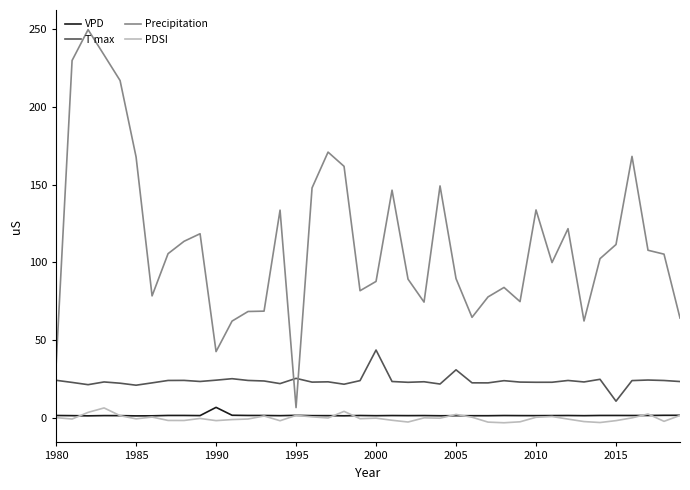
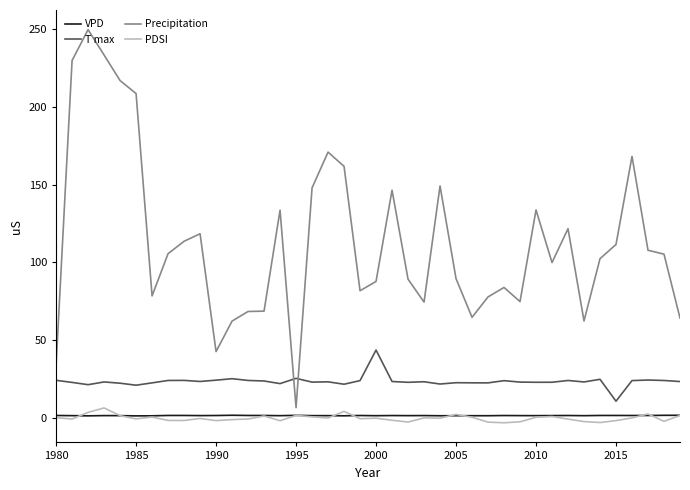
  {
    "VPD": {
      "1985": 1,
-     "1990": 7,
+     "1990": 1,
      "2015": 1
    },
    "T max": {
      "1980": 24,
      "1985": 21,
      "1990": 24,
      "1995": 25,
      "2000": 43,
-     "2005": 31,
+     "2005": 22,
      "2010": 23,
      "2015": 11
    },
    "Precipitation": {
      "1980": 33,
-     "1985": 168,
+     "1985": 209,
      "1990": 42,
      "1995": 6,
      "2000": 88,
      "2005": 89,
      "2010": 134,
      "2015": 111
    },
    "PDSI": {
      "1985": -1,
      "1990": -2,
      "2015": -2
    }
  }
